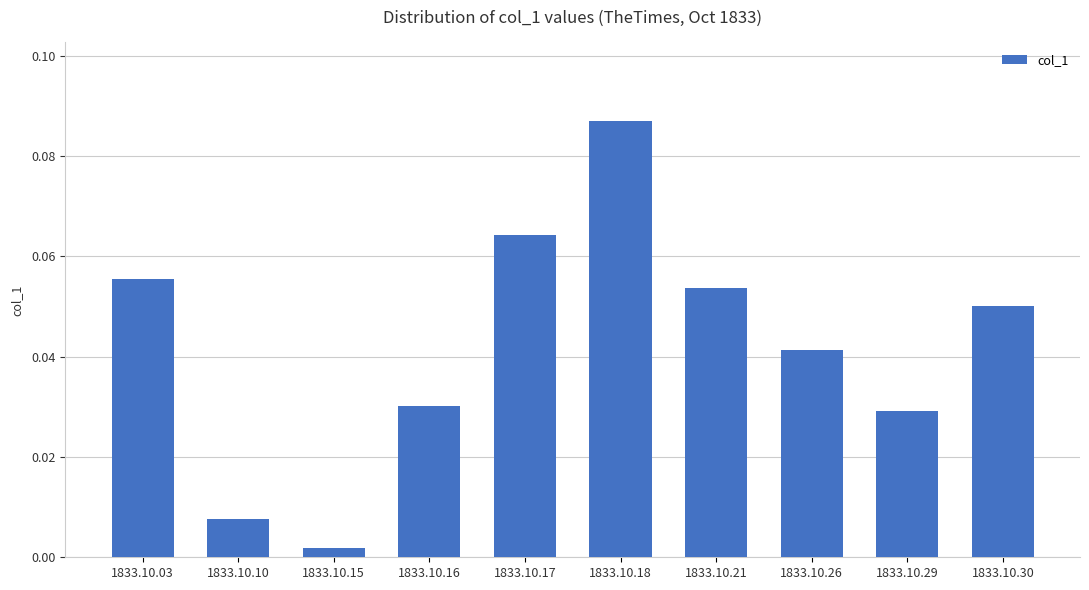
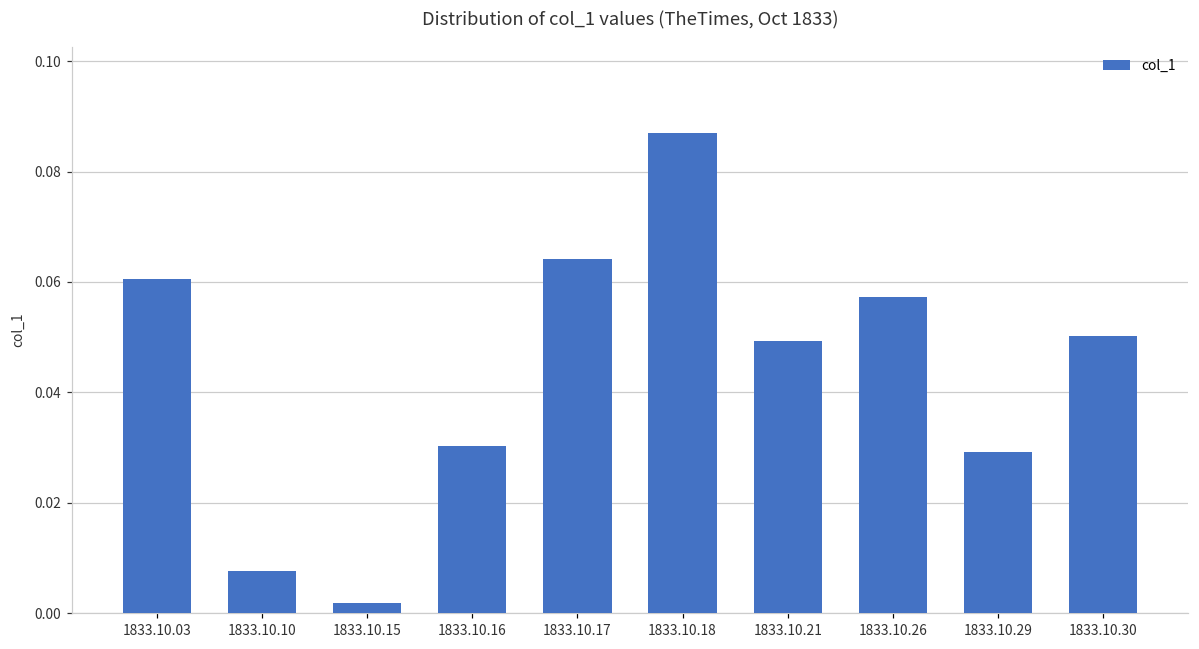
  {
-   "1833.10.03": 0.055,
+   "1833.10.03": 0.061,
    "1833.10.10": 0.008,
    "1833.10.15": 0.002,
    "1833.10.16": 0.030,
    "1833.10.17": 0.064,
    "1833.10.18": 0.087,
-   "1833.10.21": 0.054,
-   "1833.10.26": 0.041,
+   "1833.10.21": 0.049,
+   "1833.10.26": 0.057,
    "1833.10.29": 0.029,
    "1833.10.30": 0.050
  }
